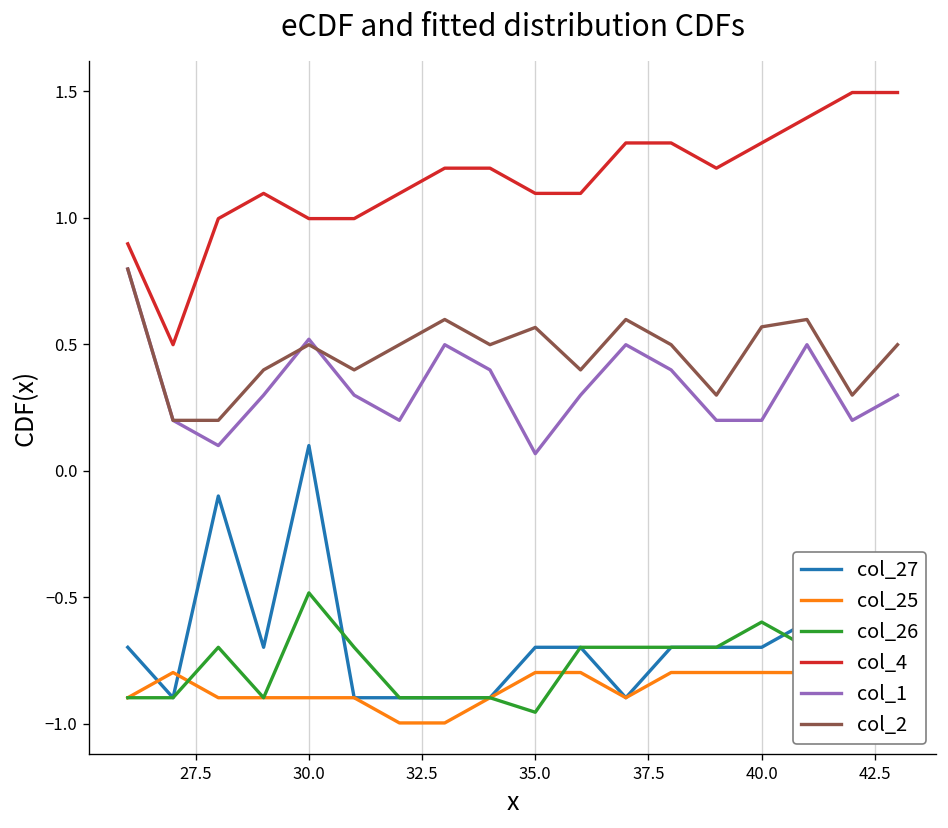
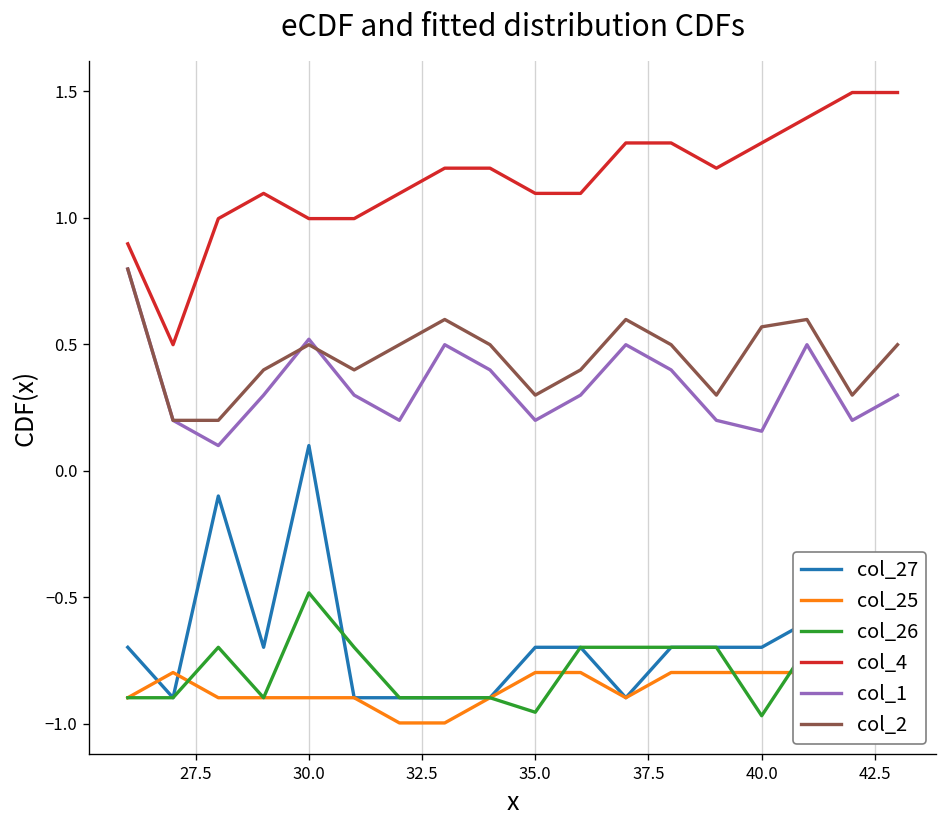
  {
    "col_27": {
      "30.0": 0.10,
      "35.0": -0.70,
      "40.0": -0.70
    },
    "col_25": {
      "30.0": -0.90,
      "35.0": -0.80,
      "40.0": -0.80
    },
    "col_26": {
      "30.0": -0.48,
      "35.0": -0.95,
-     "40.0": -0.60
+     "40.0": -0.97
    },
    "col_4": {
      "30.0": 1.00,
      "35.0": 1.10,
      "40.0": 1.30
    },
    "col_1": {
      "30.0": 0.52,
-     "35.0": 0.07,
-     "40.0": 0.20
+     "35.0": 0.20,
+     "40.0": 0.16
    },
    "col_2": {
      "30.0": 0.50,
-     "35.0": 0.57,
+     "35.0": 0.30,
      "40.0": 0.57
    }
  }
